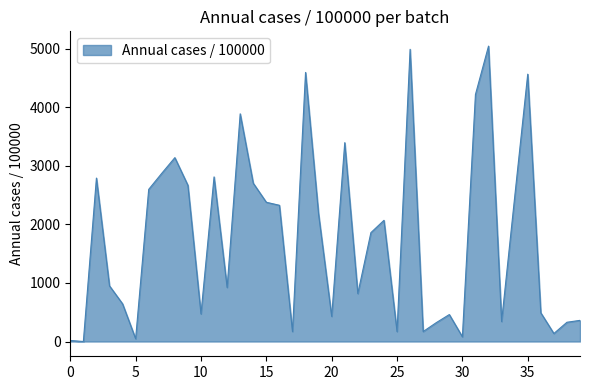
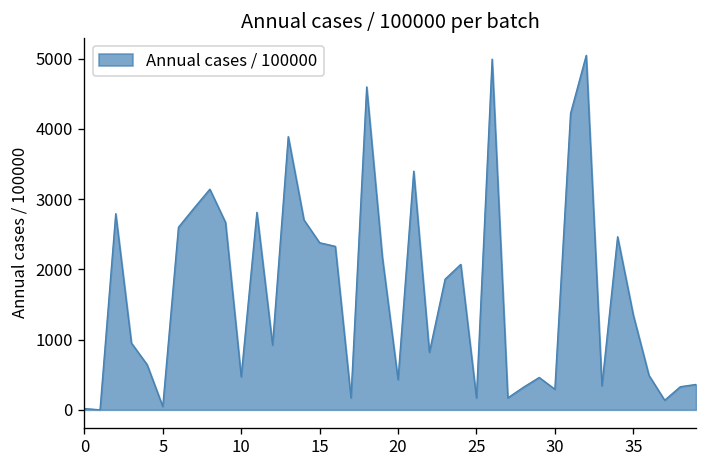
  {
    "0": 0,
    "5": 0,
    "10": 500,
    "15": 2400,
    "20": 400,
    "25": 200,
-   "30": 100,
-   "35": 4600
+   "30": 300,
+   "35": 1400
  }
